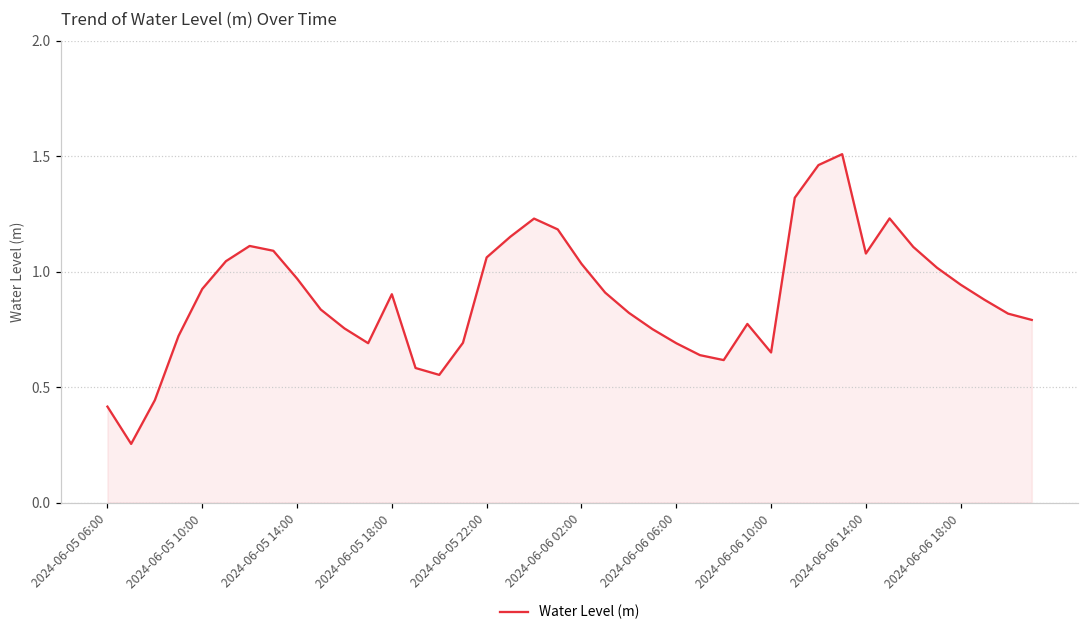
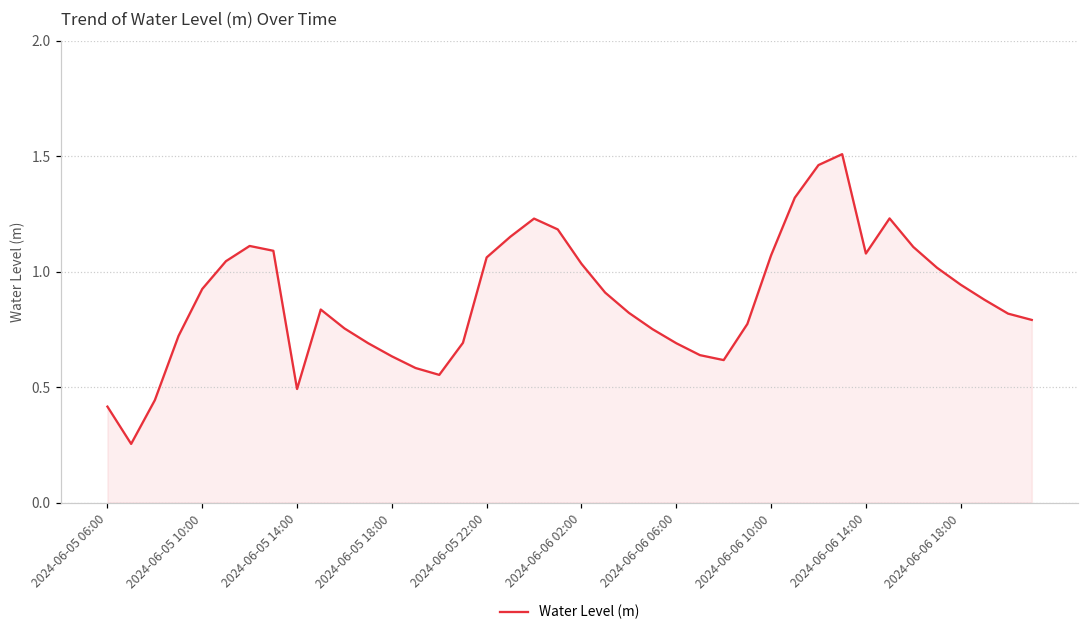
  {
    "2024-06-05 06:00": 0.42,
    "2024-06-05 10:00": 0.92,
-   "2024-06-05 14:00": 0.97,
-   "2024-06-05 18:00": 0.90,
+   "2024-06-05 14:00": 0.49,
+   "2024-06-05 18:00": 0.63,
    "2024-06-05 22:00": 1.06,
    "2024-06-06 02:00": 1.03,
    "2024-06-06 06:00": 0.69,
-   "2024-06-06 10:00": 0.65,
+   "2024-06-06 10:00": 1.07,
    "2024-06-06 14:00": 1.08,
    "2024-06-06 18:00": 0.94
  }
